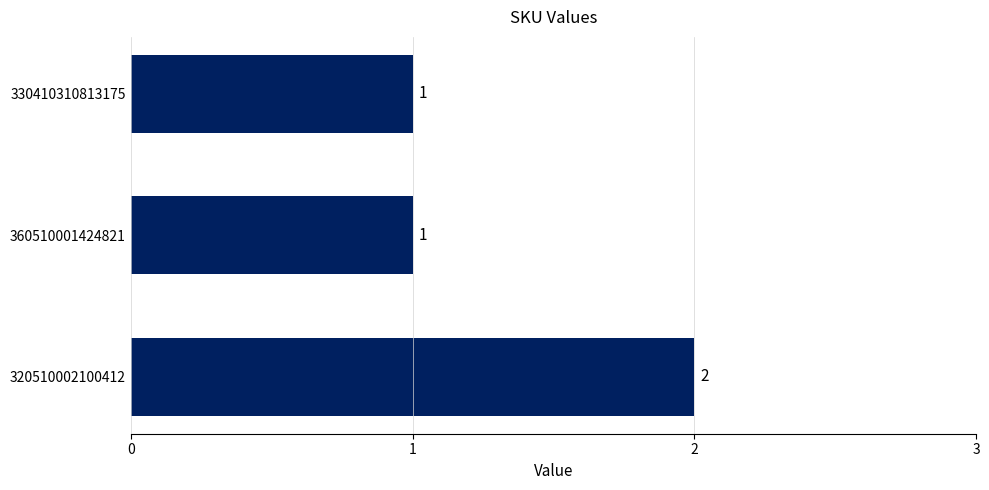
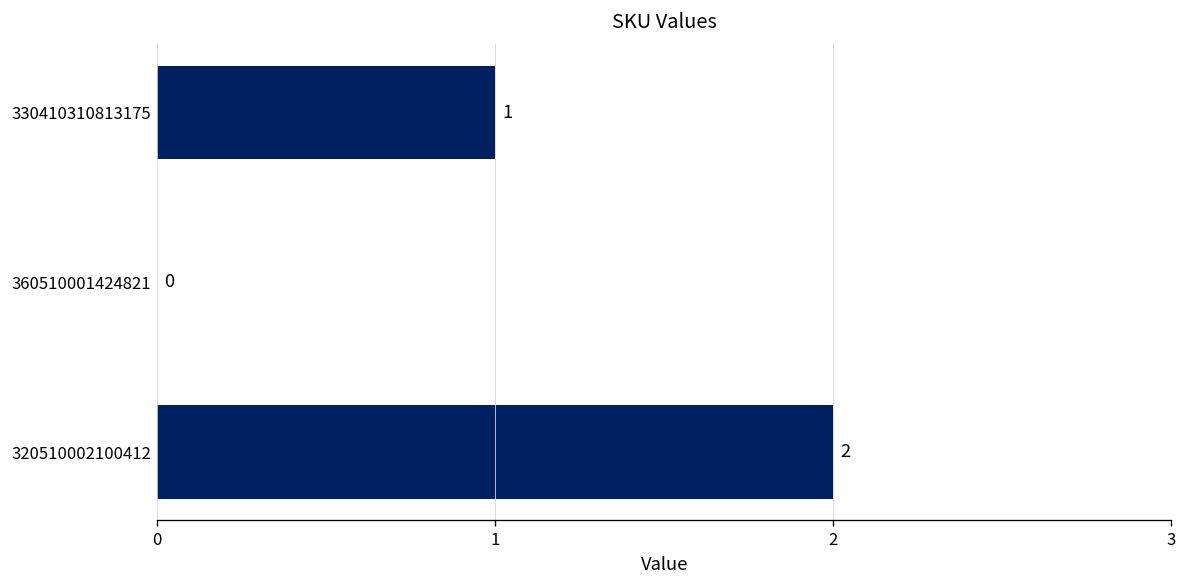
  {
    "330410310813175": 1,
-   "360510001424821": 1,
+   "360510001424821": 0,
    "320510002100412": 2
  }
